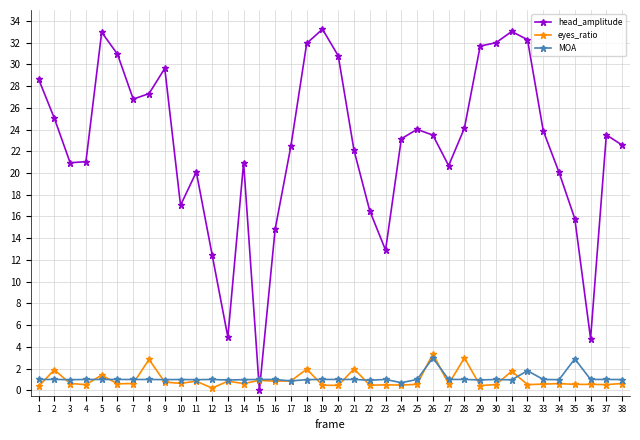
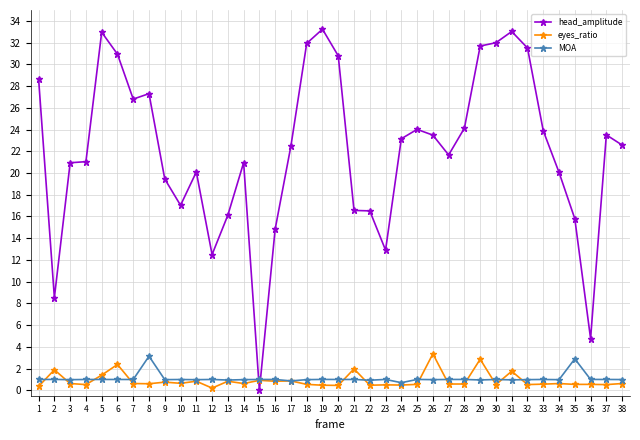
  {
    "head_amplitude": {
      "1": 28.6,
-     "2": 25.0,
+     "2": 8.5,
      "3": 20.9,
      "4": 21.0,
      "5": 33.0,
      "6": 30.9,
      "7": 26.8,
      "8": 27.3,
-     "9": 29.6,
+     "9": 19.4,
      "10": 17.0,
      "11": 20.1,
      "12": 12.5,
-     "13": 4.9,
+     "13": 16.1,
      "14": 20.9,
      "15": 0.0,
      "16": 14.8,
      "17": 22.5,
      "18": 31.9,
      "19": 33.2,
      "20": 30.8,
-     "21": 22.1,
+     "21": 16.6,
      "22": 16.5,
      "23": 12.9,
      "24": 23.2,
      "25": 24.0,
      "26": 23.5,
-     "27": 20.7,
+     "27": 21.7,
      "28": 24.1,
      "29": 31.7,
      "30": 32.0,
      "31": 33.0,
-     "32": 32.3,
+     "32": 31.5,
      "33": 23.9,
      "34": 20.1,
      "35": 15.8,
      "36": 4.8,
      "37": 23.5,
      "38": 22.6
    },
    "eyes_ratio": {
      "1": 0.4,
      "2": 1.9,
      "3": 0.6,
      "4": 0.5,
      "5": 1.4,
-     "6": 0.6,
+     "6": 2.4,
      "7": 0.6,
-     "8": 2.8,
+     "8": 0.6,
      "10": 0.6,
      "12": 0.2,
      "14": 0.6,
-     "18": 1.9,
+     "18": 0.5,
      "19": 0.5,
      "20": 0.5,
      "21": 2.0,
      "22": 0.5,
      "23": 0.5,
      "25": 0.5,
      "26": 3.4,
      "27": 0.6,
-     "28": 3.0,
-     "29": 0.4,
+     "28": 0.6,
+     "29": 2.9,
      "30": 0.5,
      "31": 1.8,
      "32": 0.5,
      "33": 0.6,
      "34": 0.6,
      "35": 0.5,
      "36": 0.5,
      "37": 0.5,
      "38": 0.6
    },
    "MOA": {
      "1": 1.0,
      "2": 1.0,
      "3": 1.0,
      "4": 1.0,
      "5": 1.0,
      "6": 1.0,
      "7": 1.0,
-     "8": 1.0,
+     "8": 3.1,
      "10": 1.0,
      "12": 1.0,
      "14": 1.0,
      "18": 1.0,
      "19": 1.0,
      "20": 1.0,
      "21": 1.0,
      "22": 0.9,
      "23": 1.0,
      "25": 1.0,
-     "26": 3.0,
+     "26": 1.0,
      "27": 1.0,
      "28": 1.0,
      "29": 1.0,
      "30": 1.0,
      "31": 1.0,
-     "32": 1.8,
+     "32": 1.0,
      "33": 1.0,
      "34": 1.0,
      "35": 2.9,
      "36": 1.0,
      "37": 1.0,
      "38": 1.0
    }
  }
